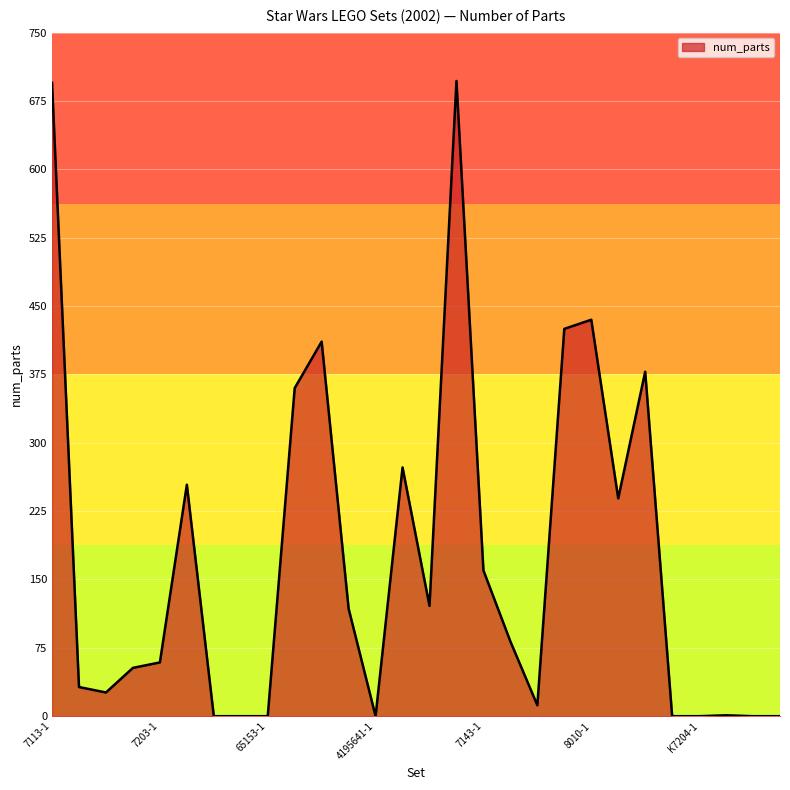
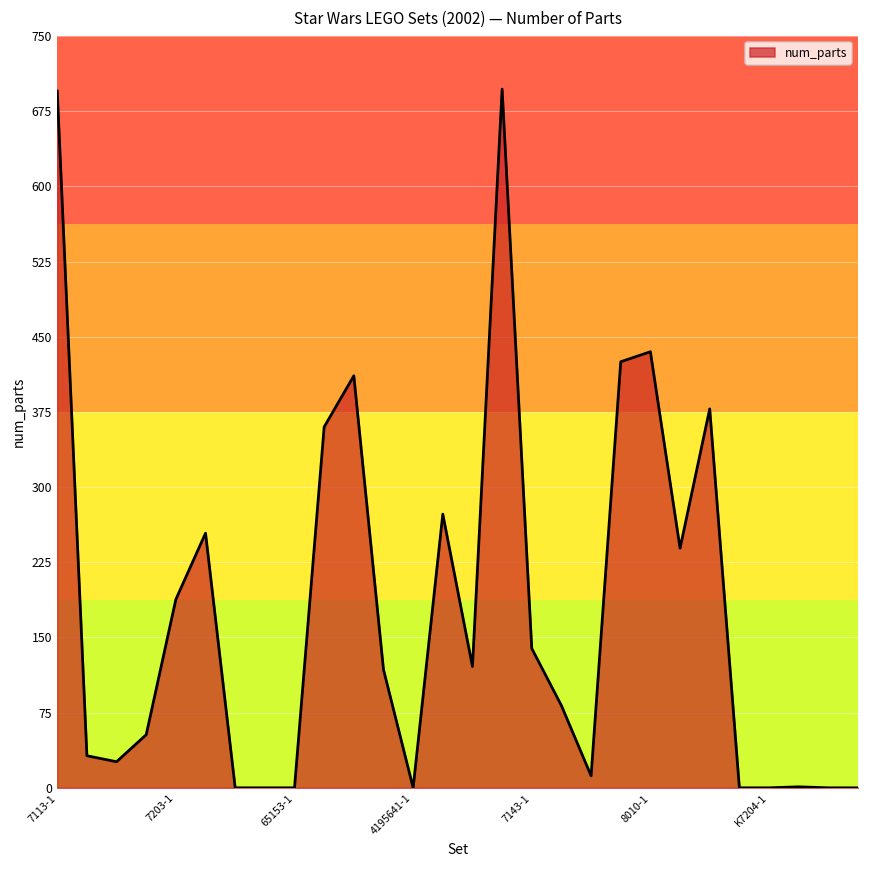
  {
    "7113-1": 700,
-   "7203-1": 60,
+   "7203-1": 190,
    "65153-1": 0,
    "4195641-1": 0,
-   "7143-1": 160,
+   "7143-1": 140,
    "8010-1": 440,
    "K7204-1": 0
  }
